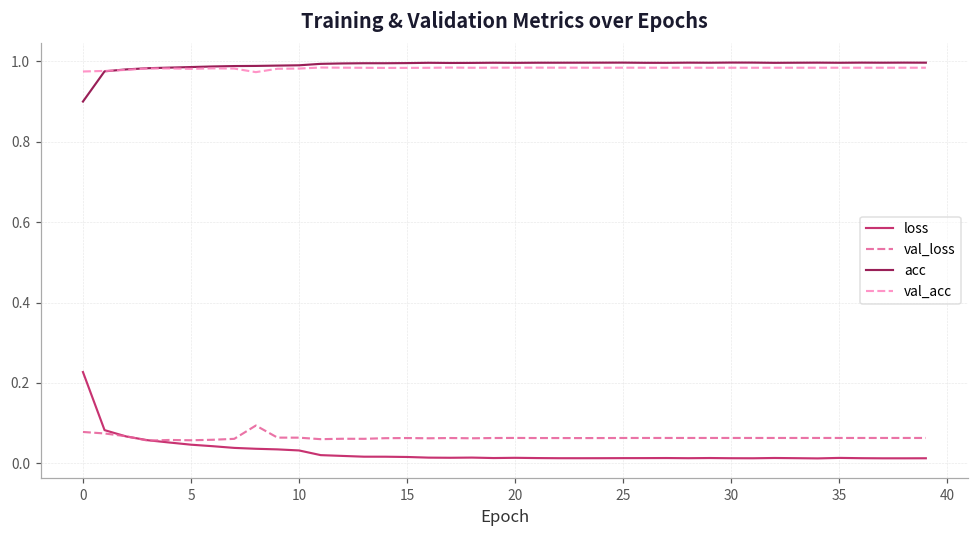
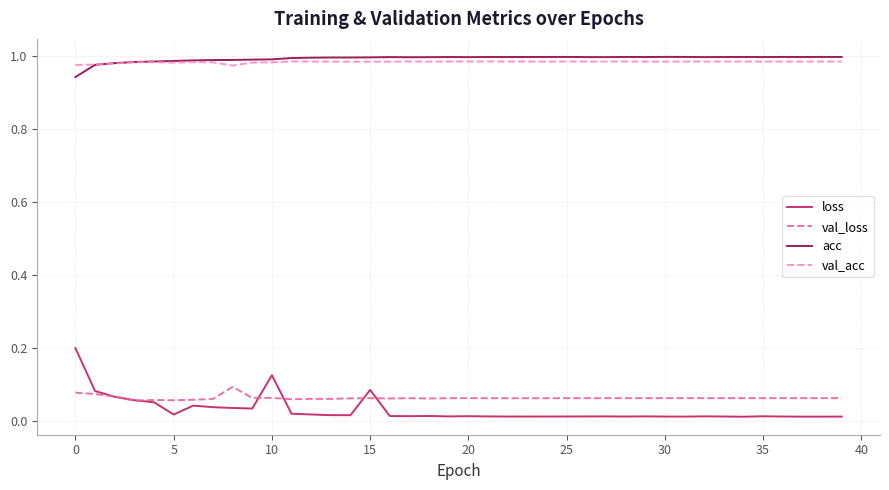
  {
    "loss": {
-     "0": 0.23,
-     "5": 0.05,
-     "10": 0.03,
-     "15": 0.02,
+     "0": 0.20,
+     "5": 0.02,
+     "10": 0.13,
+     "15": 0.09,
      "20": 0.01,
      "25": 0.01,
      "30": 0.01,
      "35": 0.01
    },
    "acc": {
-     "0": 0.90,
+     "0": 0.94,
      "10": 0.99,
      "15": 1.00,
      "20": 1.00,
      "25": 1.00,
      "30": 1.00,
      "35": 1.00
    }
  }
